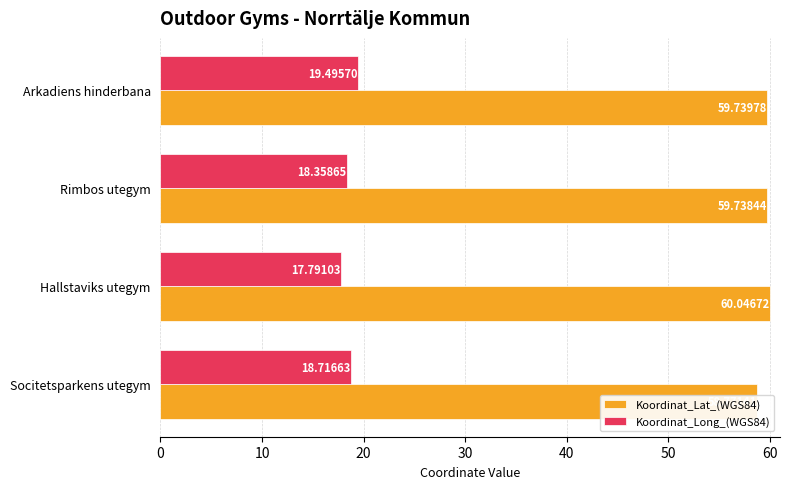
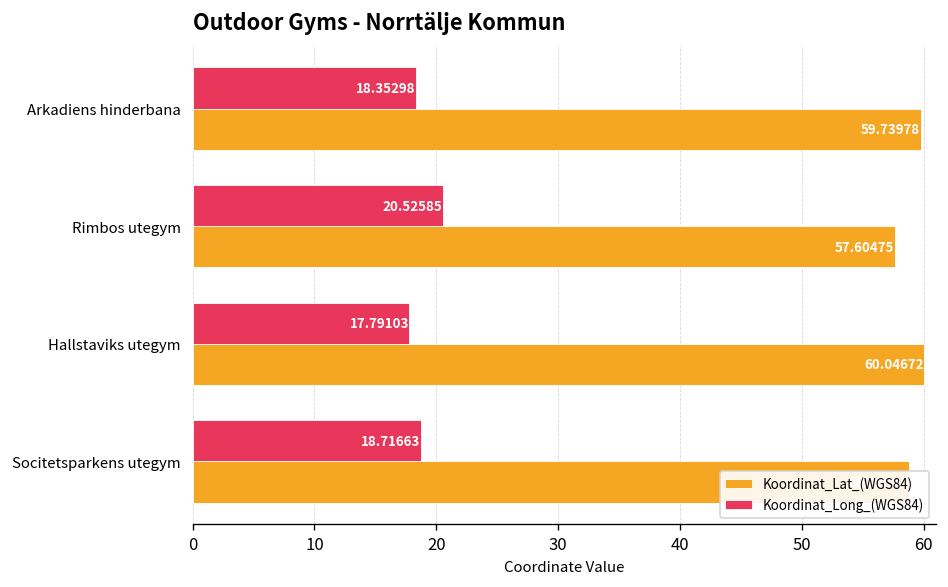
  {
    "Koordinat_Lat_(WGS84)": {
      "Arkadiens hinderbana": 59.73978,
-     "Rimbos utegym": 59.73844,
+     "Rimbos utegym": 57.60475,
      "Hallstaviks utegym": 60.04672
    },
    "Koordinat_Long_(WGS84)": {
-     "Arkadiens hinderbana": 19.49570,
-     "Rimbos utegym": 18.35865,
+     "Arkadiens hinderbana": 18.35298,
+     "Rimbos utegym": 20.52585,
      "Hallstaviks utegym": 17.79103,
      "Socitetsparkens utegym": 18.71663
    }
  }
